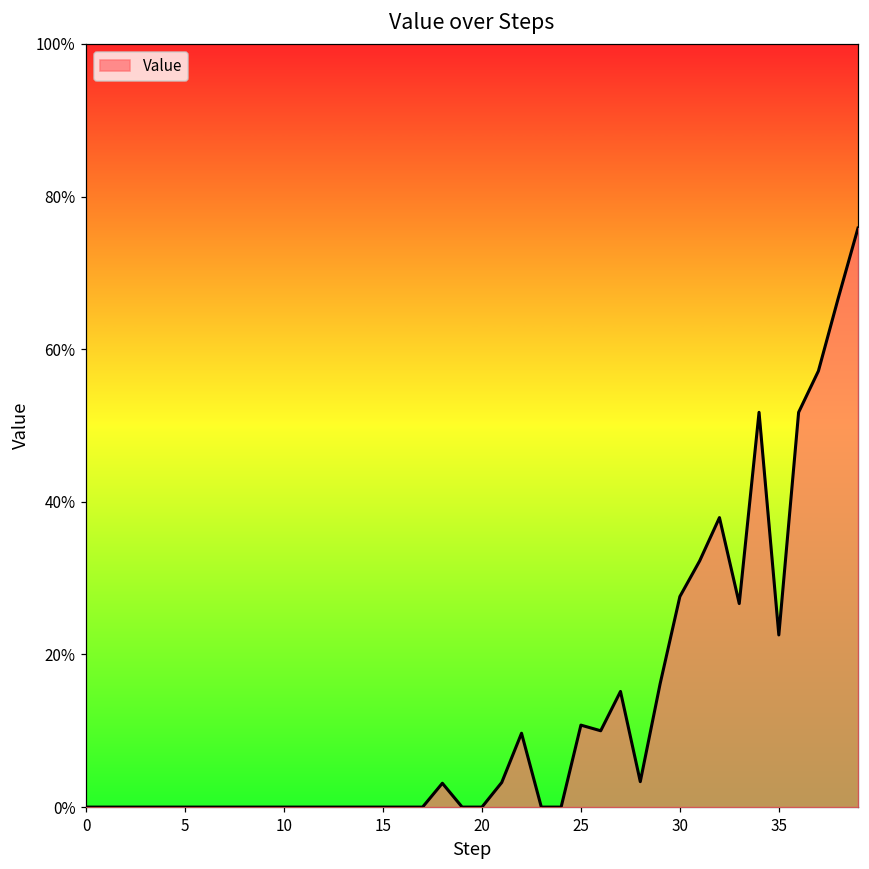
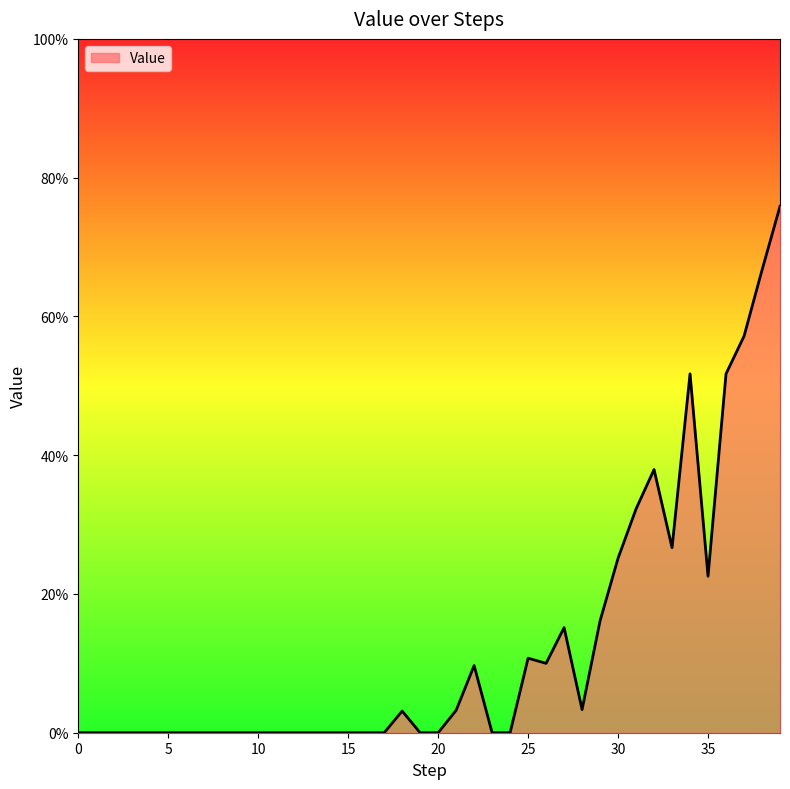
  {
    "0": "0%",
    "5": "0%",
    "10": "0%",
    "15": "0%",
    "20": "0%",
    "25": "11%",
-   "30": "28%",
+   "30": "25%",
    "35": "23%"
  }
